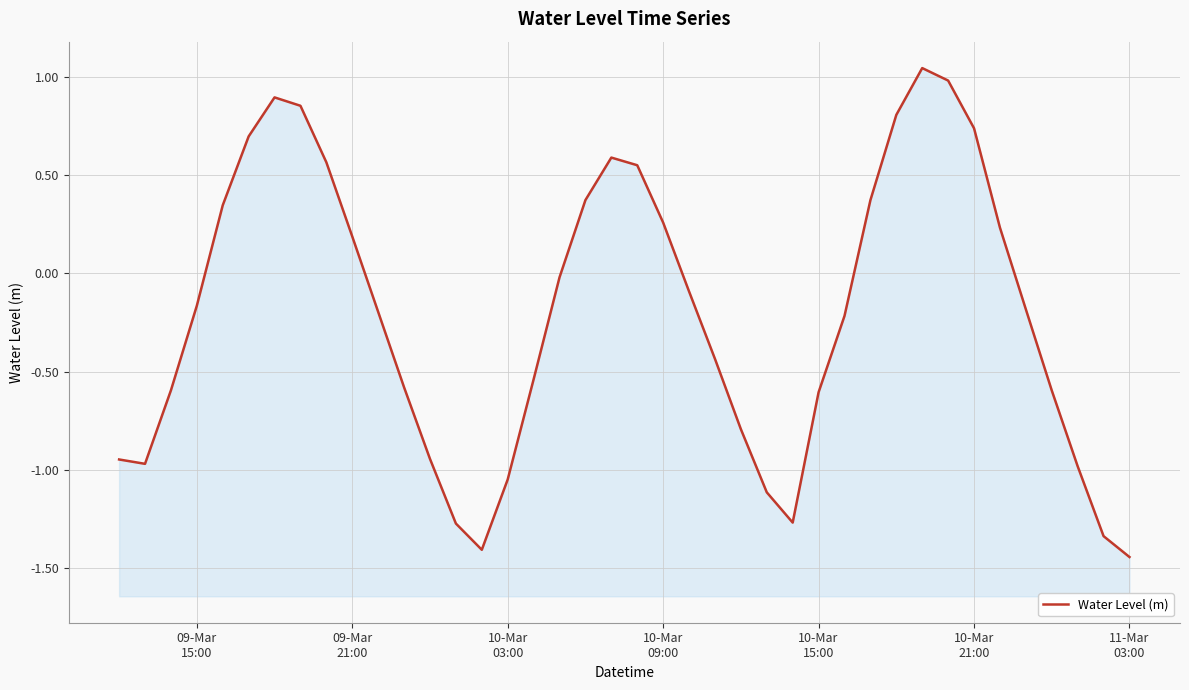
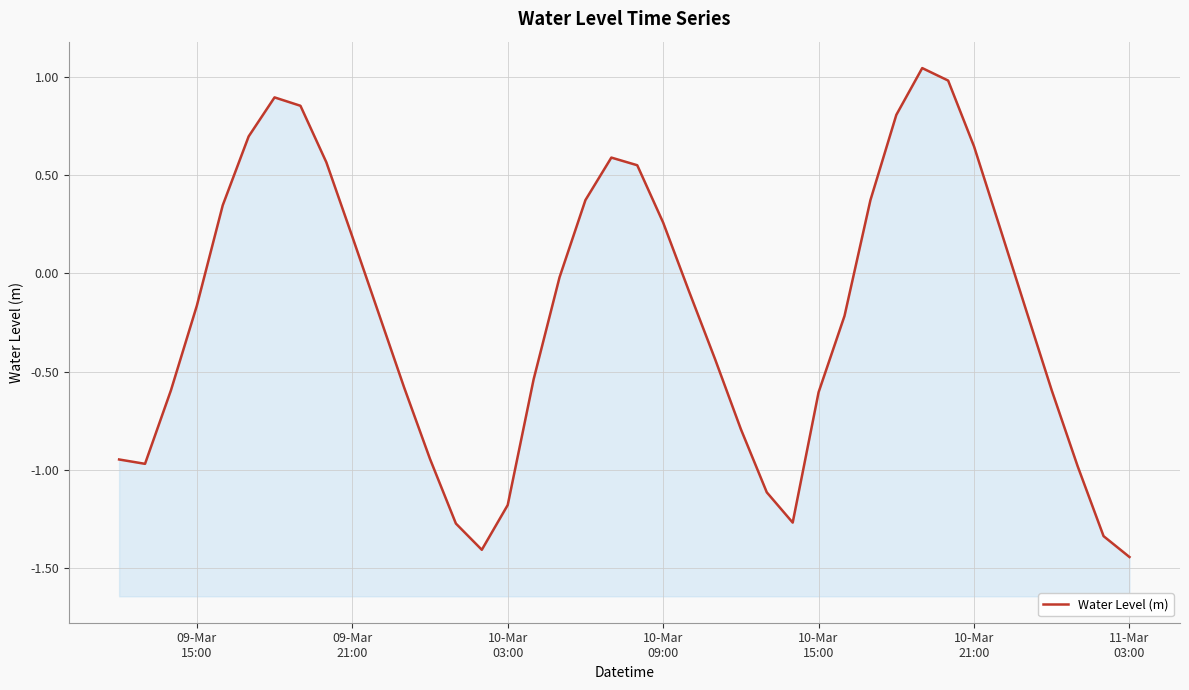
  {
    "09-Mar 15:00": -0.16,
    "09-Mar 21:00": 0.19,
-   "10-Mar 03:00": -1.05,
+   "10-Mar 03:00": -1.18,
    "10-Mar 09:00": 0.26,
    "10-Mar 15:00": -0.61,
-   "10-Mar 21:00": 0.74,
+   "10-Mar 21:00": 0.65,
    "11-Mar 03:00": -1.44
  }
